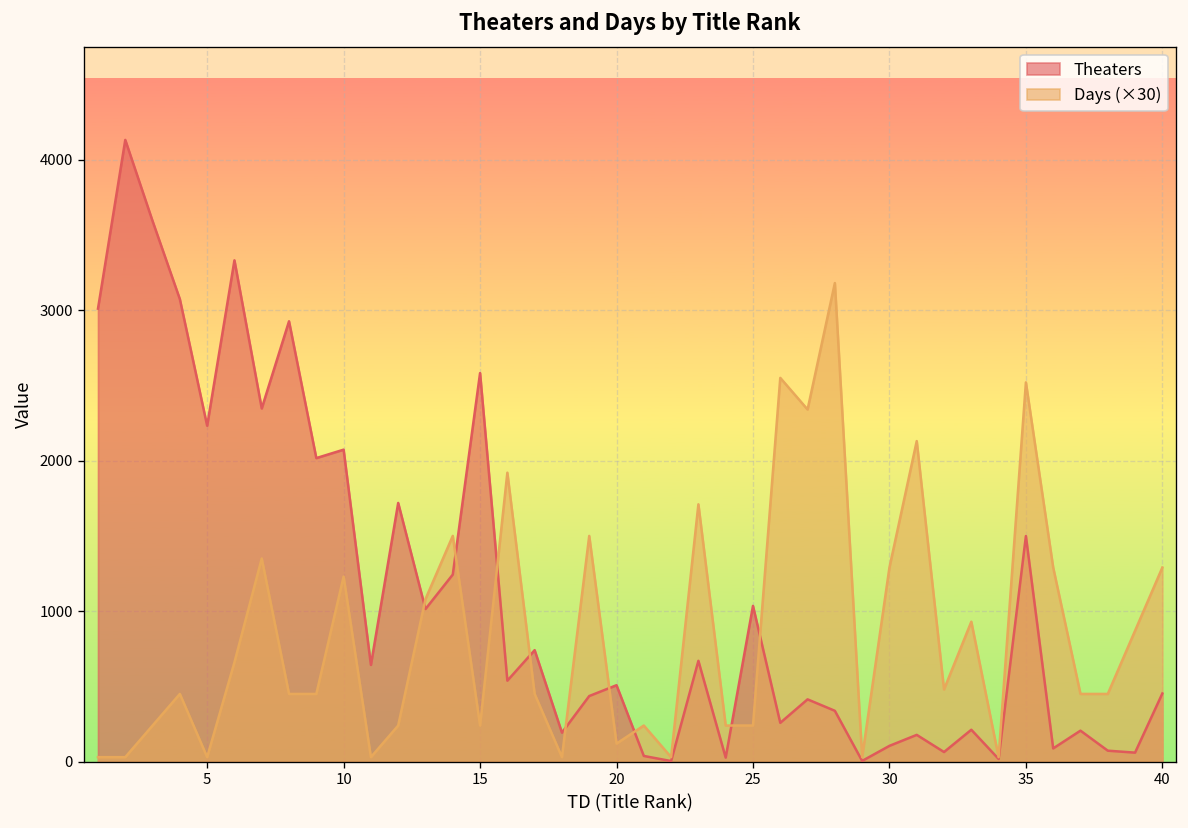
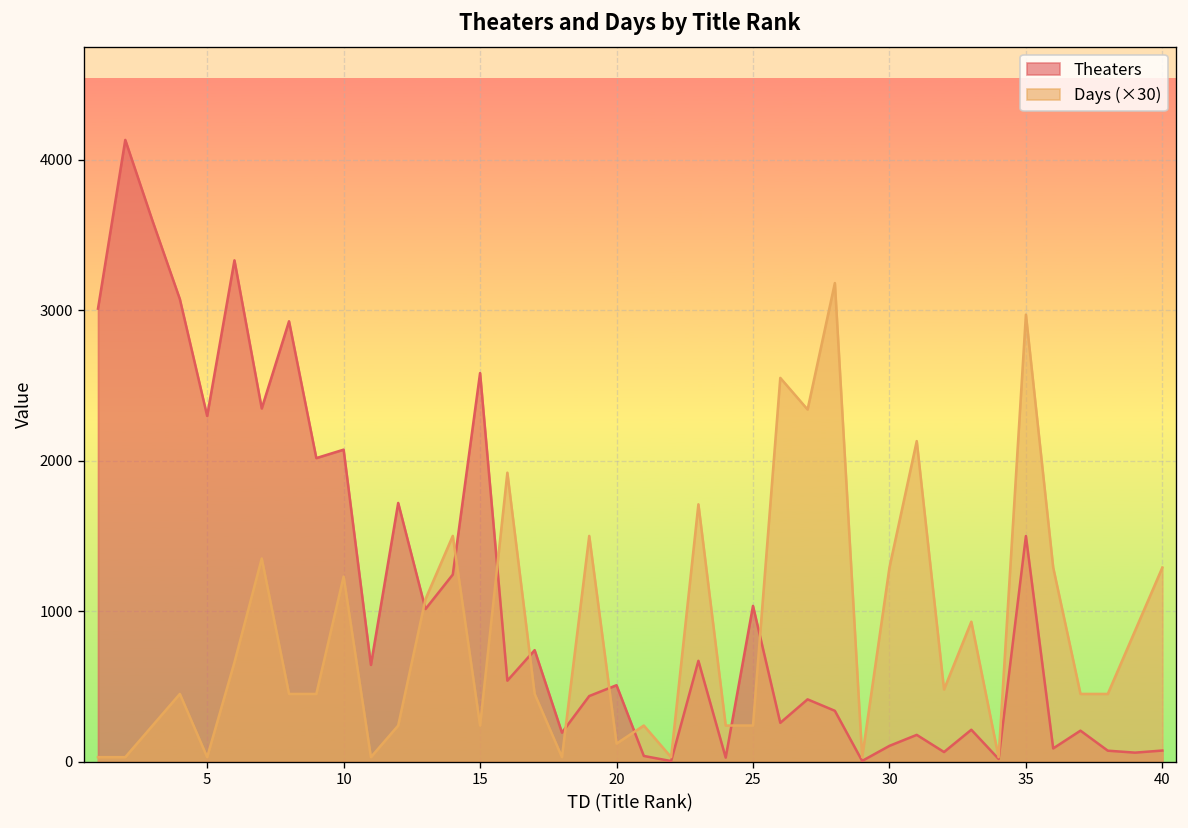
  {
    "Theaters": {
-     "5": 2230,
+     "5": 2300,
      "10": 2070,
      "15": 2580,
      "20": 510,
      "25": 1040,
      "30": 110,
      "35": 1500,
-     "40": 450
+     "40": 70
    },
    "Days (×30)": {
      "5": 30,
      "10": 1230,
      "15": 240,
      "20": 120,
      "25": 240,
      "30": 1290,
-     "35": 2520,
+     "35": 2970,
      "40": 1290
    }
  }
